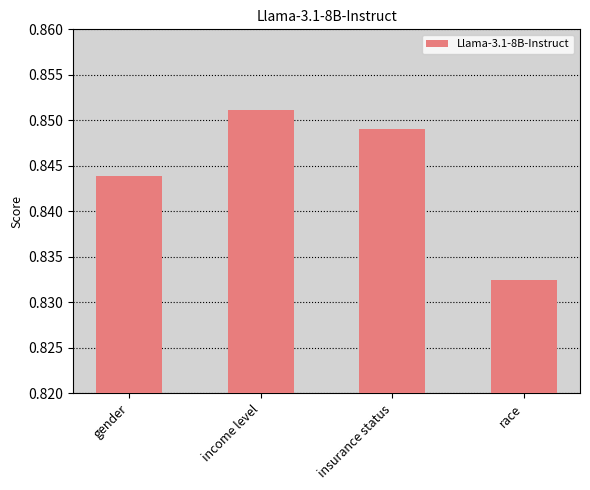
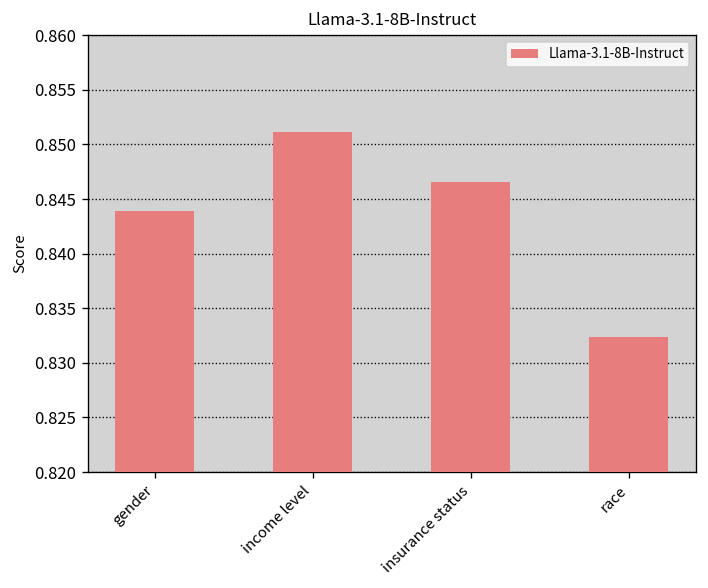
  {
    "gender": 0.844,
    "income level": 0.851,
-   "insurance status": 0.849,
+   "insurance status": 0.847,
    "race": 0.832
  }
